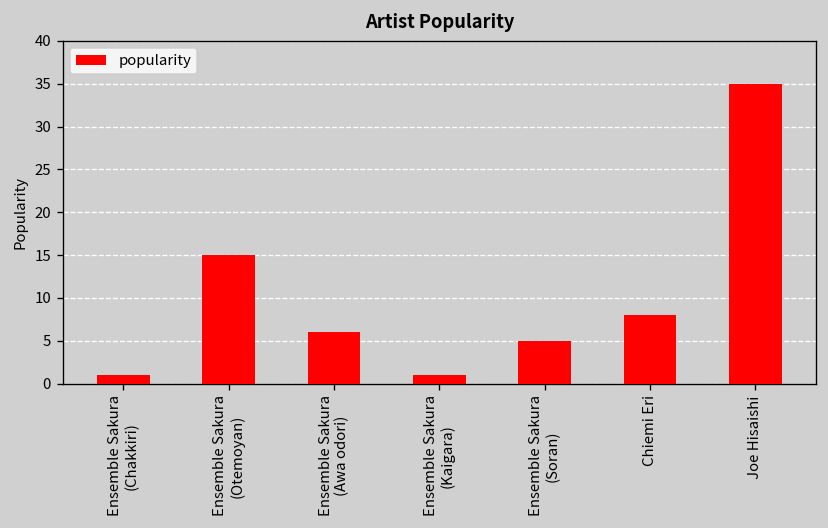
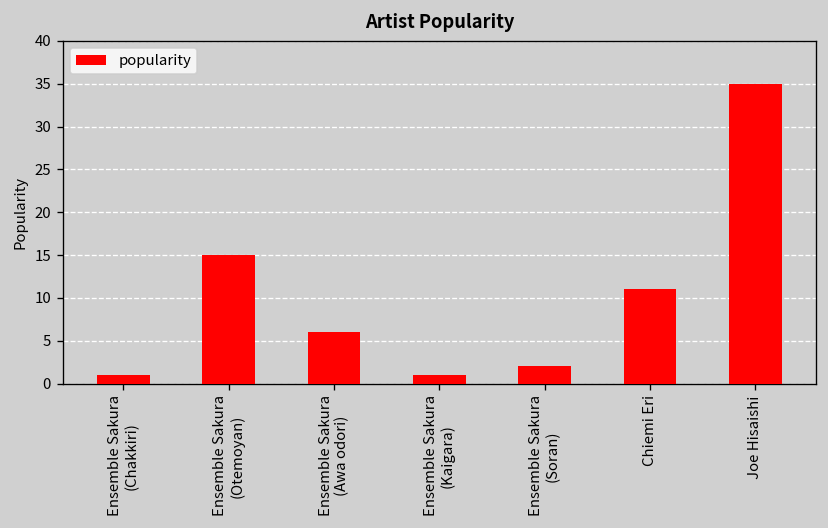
  {
    "Ensemble Sakura (Chakkiri)": 1,
    "Ensemble Sakura (Otemoyan)": 15,
    "Ensemble Sakura (Awa odori)": 6,
    "Ensemble Sakura (Kaigara)": 1,
-   "Ensemble Sakura (Soran)": 5,
-   "Chiemi Eri": 8,
+   "Ensemble Sakura (Soran)": 2,
+   "Chiemi Eri": 11,
    "Joe Hisaishi": 35
  }
